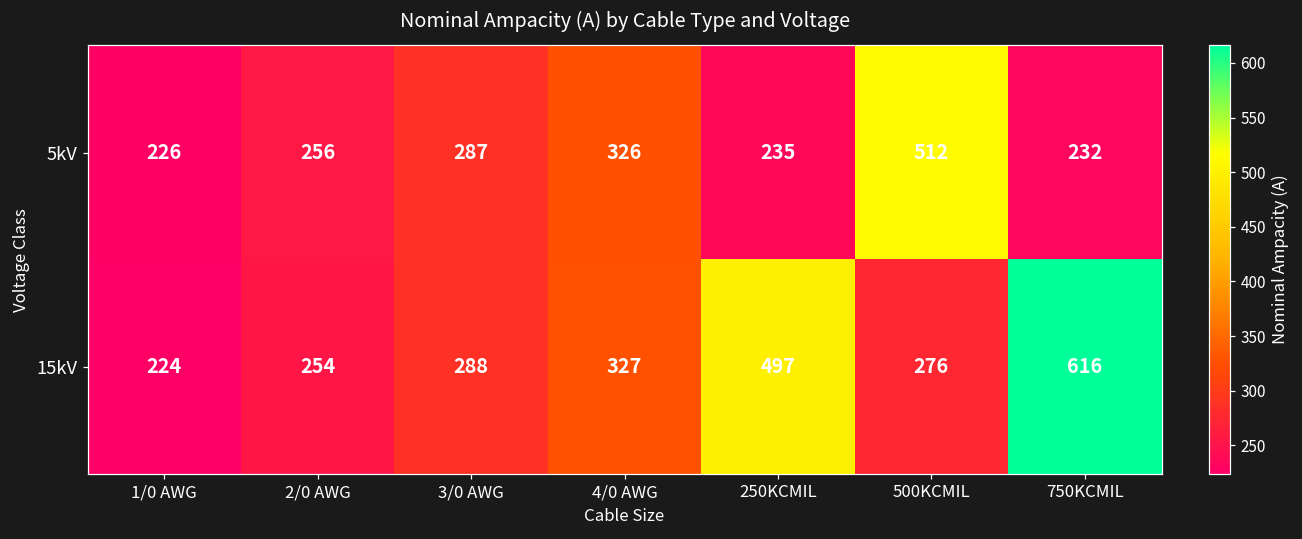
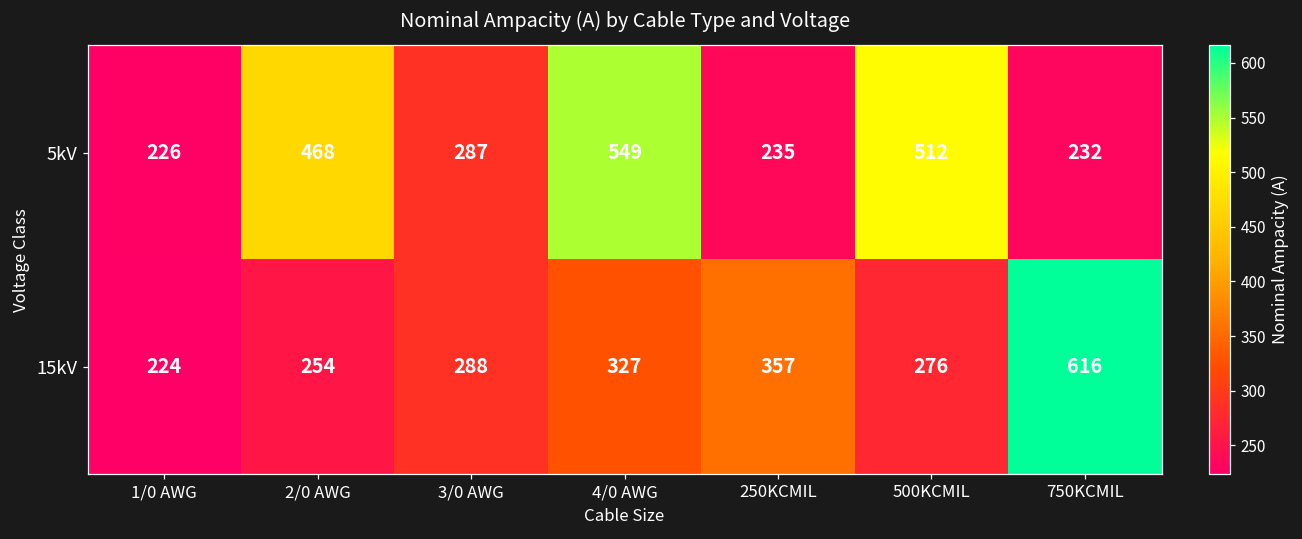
  {
    "5kV": {
      "1/0 AWG": 226,
-     "2/0 AWG": 256,
+     "2/0 AWG": 468,
      "3/0 AWG": 287,
-     "4/0 AWG": 326,
+     "4/0 AWG": 549,
      "250KCMIL": 235,
      "500KCMIL": 512,
      "750KCMIL": 232
    },
    "15kV": {
      "1/0 AWG": 224,
      "2/0 AWG": 254,
      "3/0 AWG": 288,
      "4/0 AWG": 327,
-     "250KCMIL": 497,
+     "250KCMIL": 357,
      "500KCMIL": 276,
      "750KCMIL": 616
    }
  }
